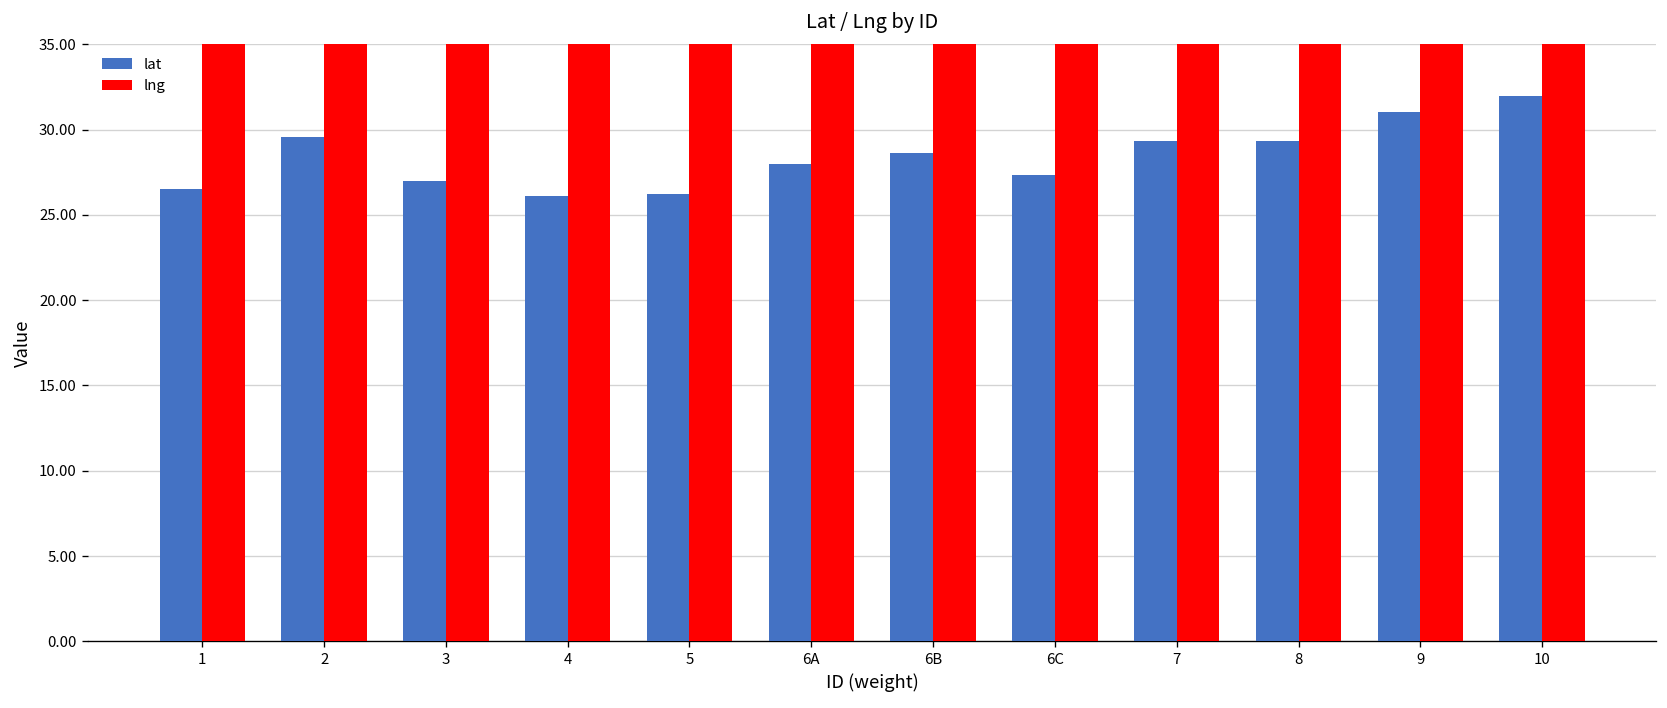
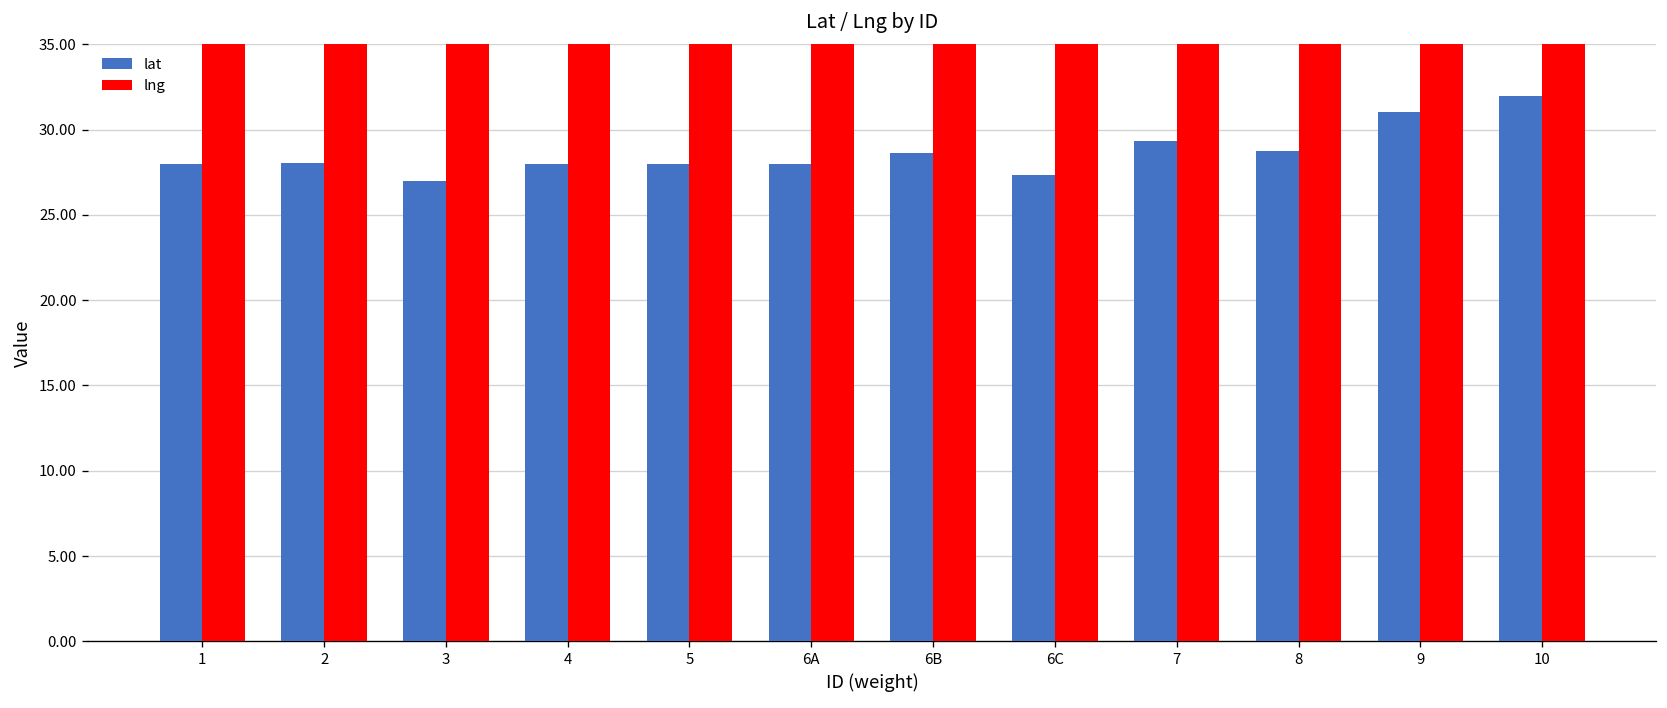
  {
    "lat": {
-     "1": 26.5,
-     "2": 29.6,
+     "1": 28.0,
+     "2": 28.0,
      "3": 27.0,
-     "4": 26.1,
-     "5": 26.2,
+     "4": 28.0,
+     "5": 28.0,
      "6A": 28.0,
      "6B": 28.6,
      "6C": 27.3,
      "7": 29.3,
-     "8": 29.3,
+     "8": 28.7,
      "9": 31.0,
      "10": 32.0
    }
  }
